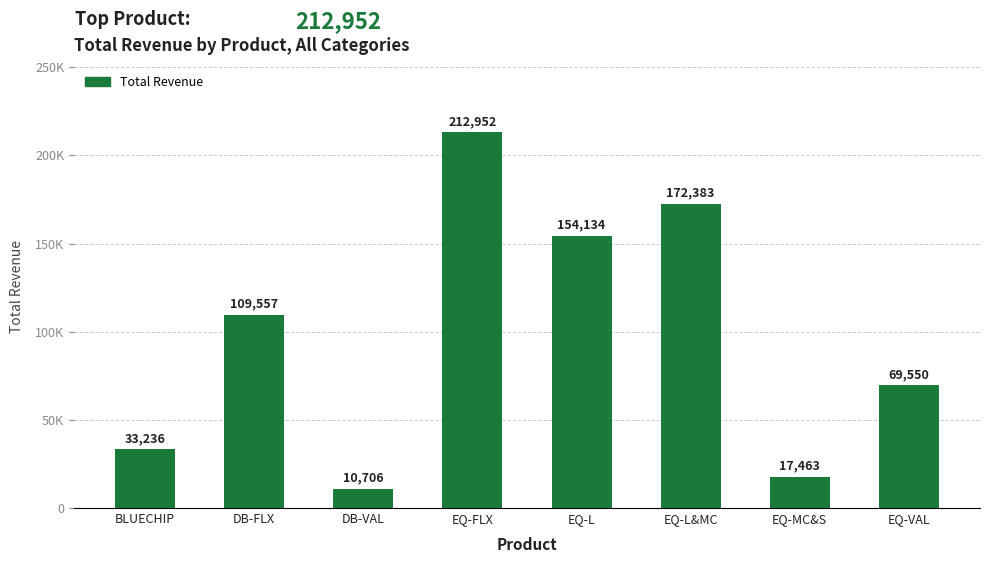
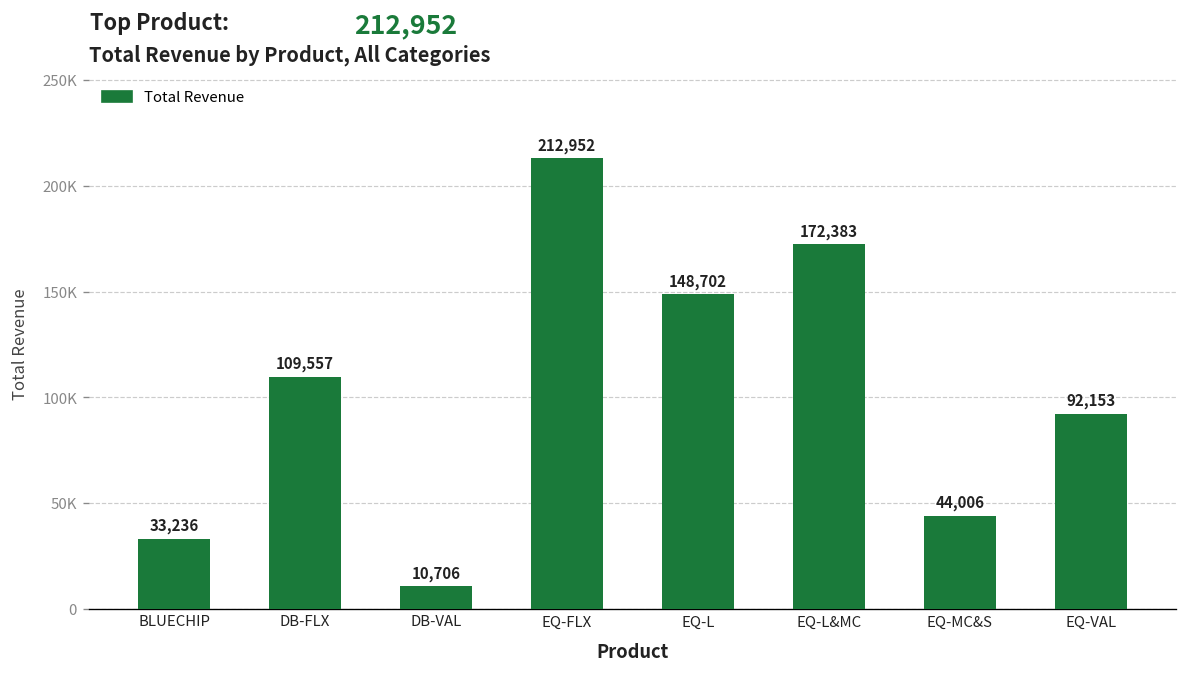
  {
    "BLUECHIP": "33,236",
    "DB-FLX": "109,557",
    "DB-VAL": "10,706",
    "EQ-FLX": "212,952",
-   "EQ-L": "154,134",
+   "EQ-L": "148,702",
    "EQ-L&MC": "172,383",
-   "EQ-MC&S": "17,463",
-   "EQ-VAL": "69,550"
+   "EQ-MC&S": "44,006",
+   "EQ-VAL": "92,153"
  }
